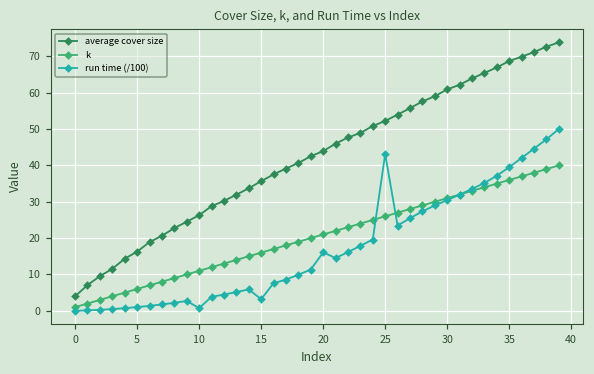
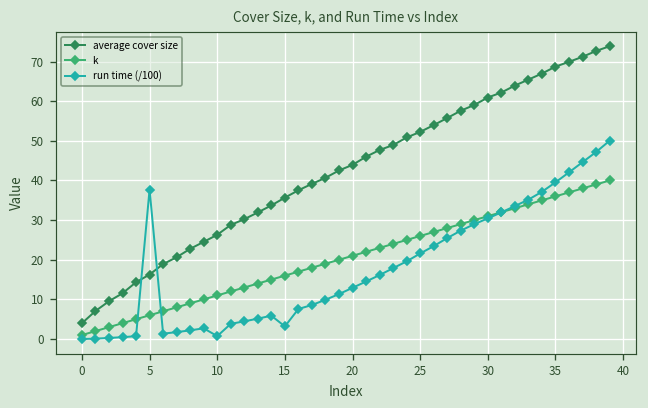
  {
    "run time (/100)": {
      "0": 0,
-     "5": 1,
+     "5": 38,
      "10": 1,
      "15": 3,
-     "20": 16,
-     "25": 43,
+     "20": 13,
+     "25": 22,
      "35": 40
    }
  }
